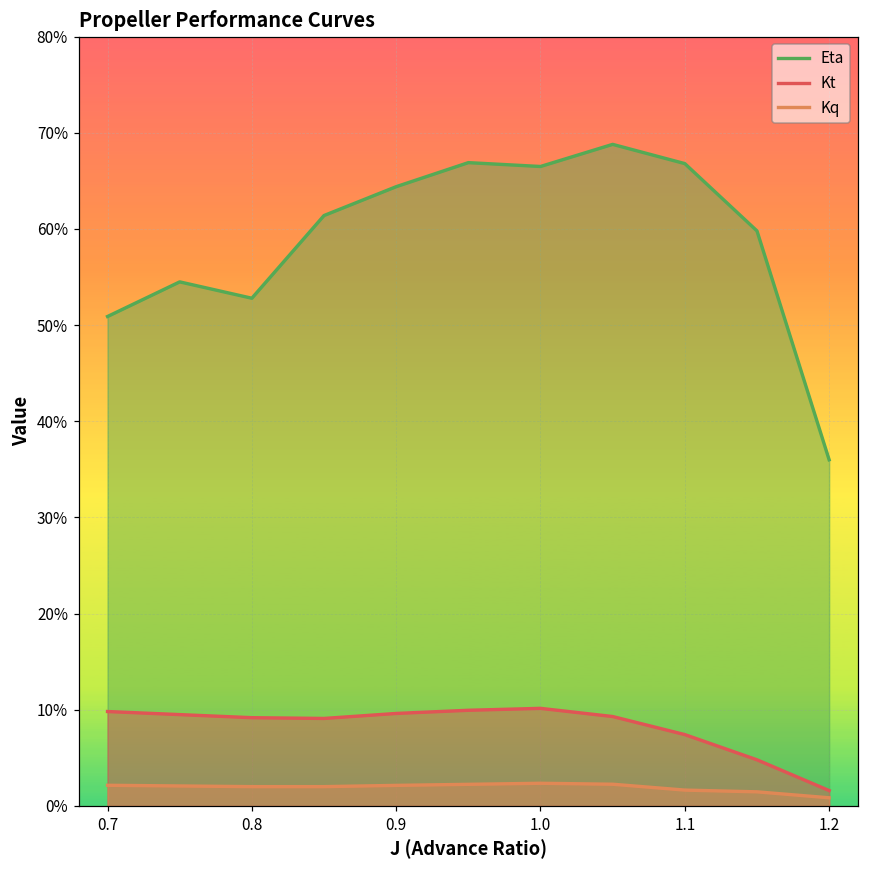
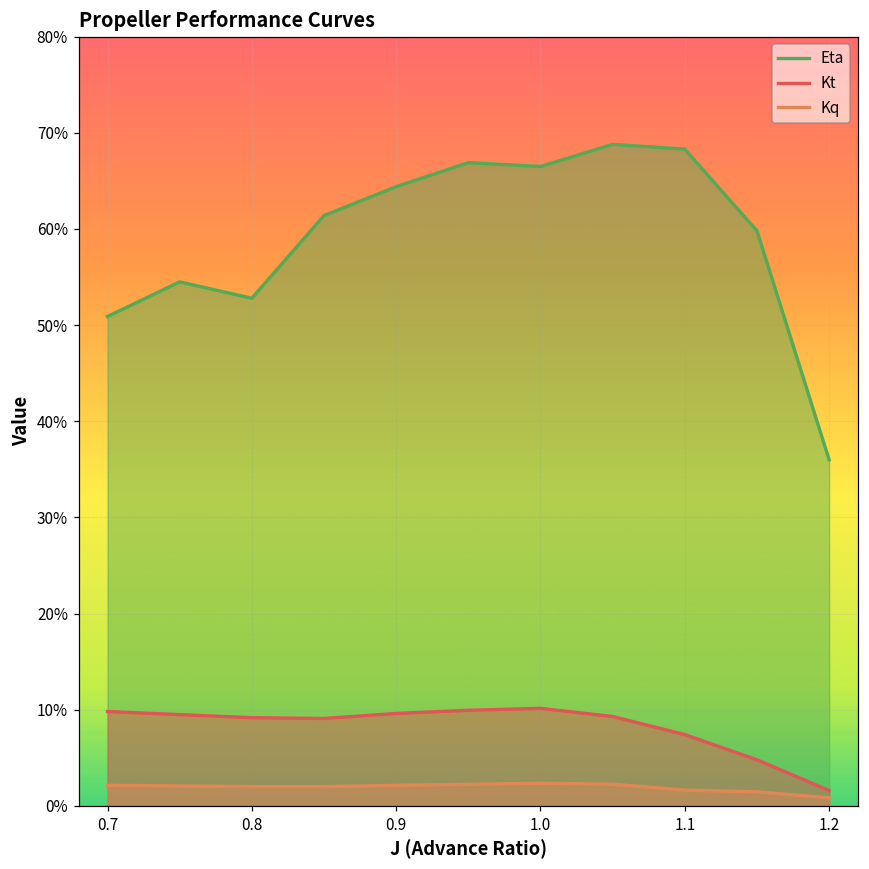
  {
    "Eta": {
      "0.7": "51%",
      "0.8": "53%",
      "0.9": "64%",
      "1.0": "67%",
-     "1.1": "67%",
+     "1.1": "68%",
      "1.2": "36%"
    }
  }
